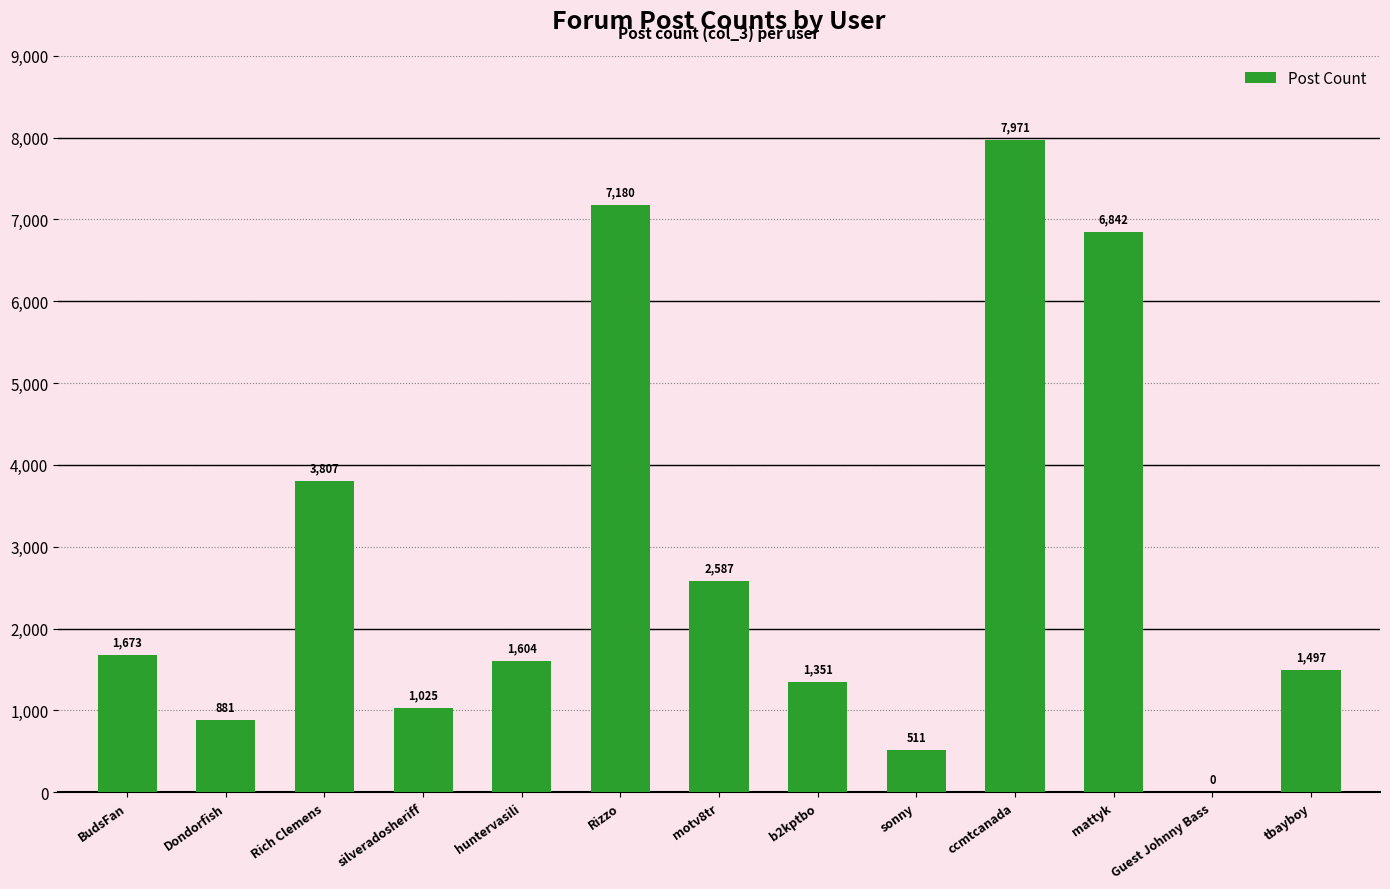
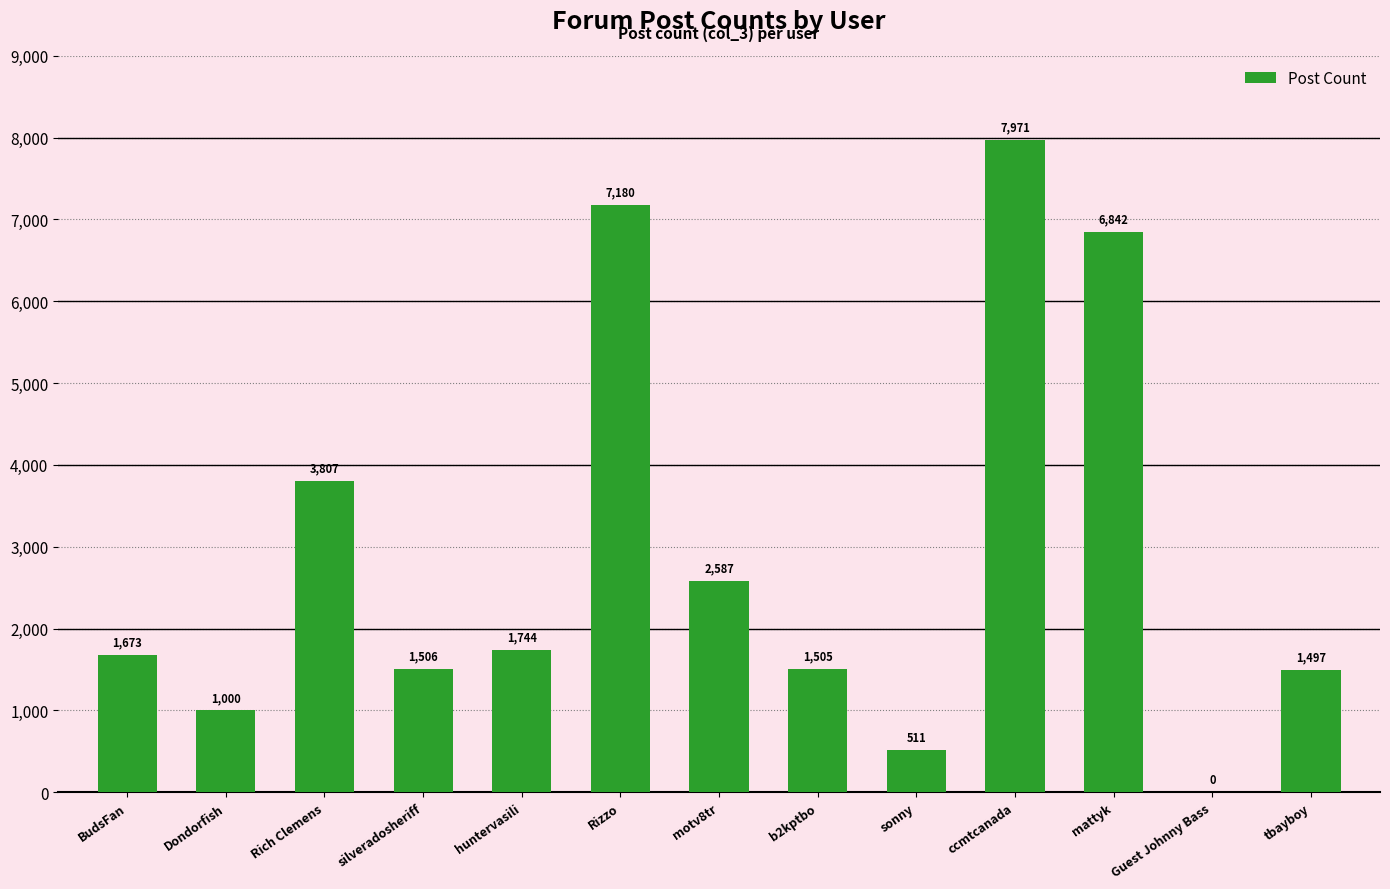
  {
    "BudsFan": "1,673",
-   "Dondorfish": "881",
+   "Dondorfish": "1,000",
    "Rich Clemens": "3,807",
-   "silveradosheriff": "1,025",
-   "huntervasili": "1,604",
+   "silveradosheriff": "1,506",
+   "huntervasili": "1,744",
    "Rizzo": "7,180",
    "motv8tr": "2,587",
-   "b2kptbo": "1,351",
+   "b2kptbo": "1,505",
    "sonny": "511",
    "ccmtcanada": "7,971",
    "mattyk": "6,842",
    "Guest Johnny Bass": "0",
    "tbayboy": "1,497"
  }
